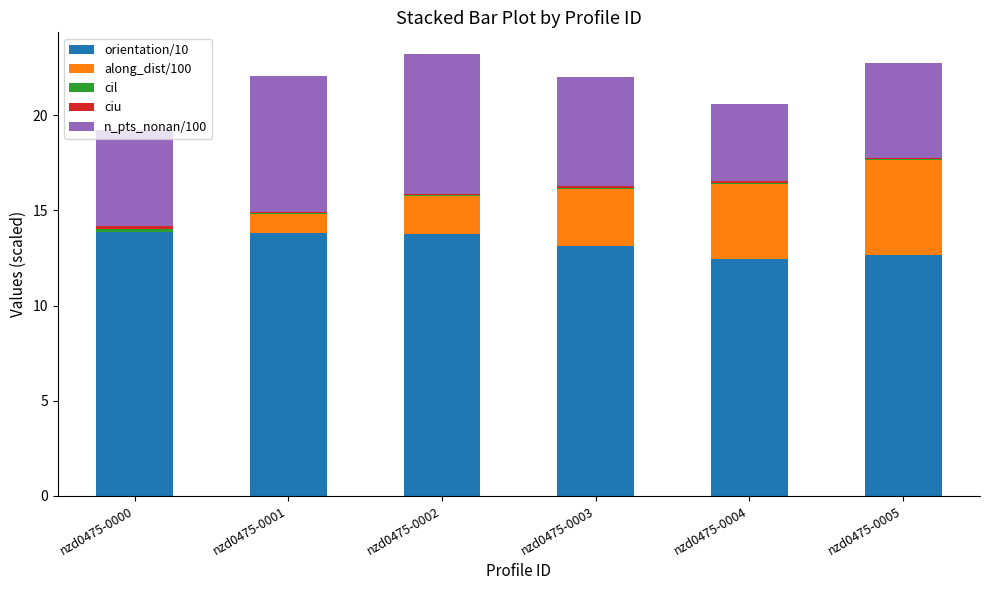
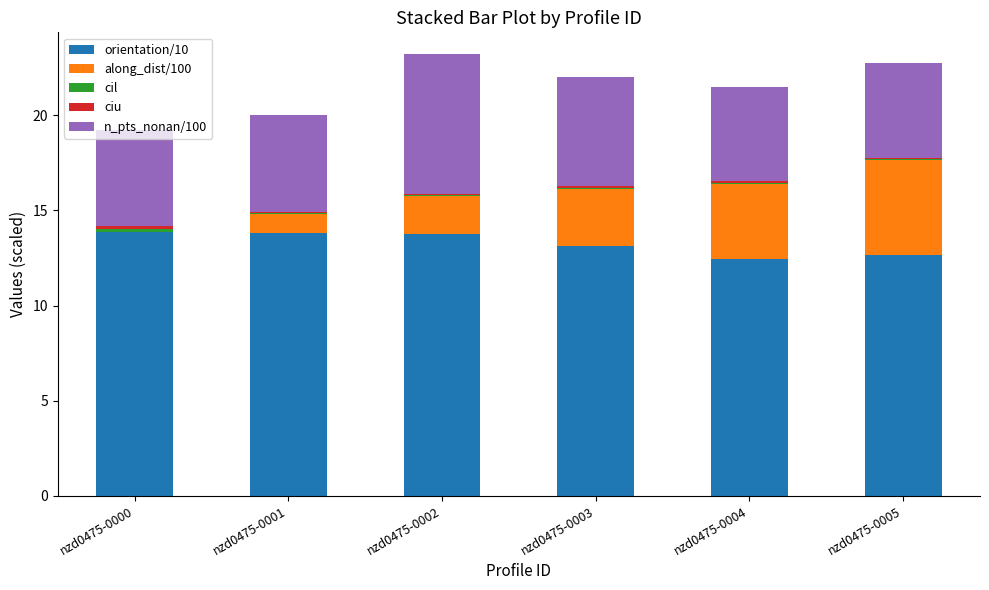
  {
    "orientation/10": {
      "nzd0475-0000": 13.9,
      "nzd0475-0001": 13.8,
      "nzd0475-0002": 13.8,
      "nzd0475-0003": 13.1,
      "nzd0475-0004": 12.4,
      "nzd0475-0005": 12.6
    },
    "along_dist/100": {
      "nzd0475-0000": 0.0,
      "nzd0475-0001": 1.0,
      "nzd0475-0002": 2.0,
      "nzd0475-0003": 3.0,
      "nzd0475-0004": 4.0,
      "nzd0475-0005": 5.0
    },
    "cil": {
      "nzd0475-0000": 0.1
    },
    "ciu": {
      "nzd0475-0000": 0.2
    },
    "n_pts_nonan/100": {
-     "nzd0475-0001": 7.1,
+     "nzd0475-0001": 5.1,
      "nzd0475-0002": 7.3,
      "nzd0475-0003": 5.8,
-     "nzd0475-0004": 4.1,
+     "nzd0475-0004": 5.0,
      "nzd0475-0005": 5.0
    }
  }
